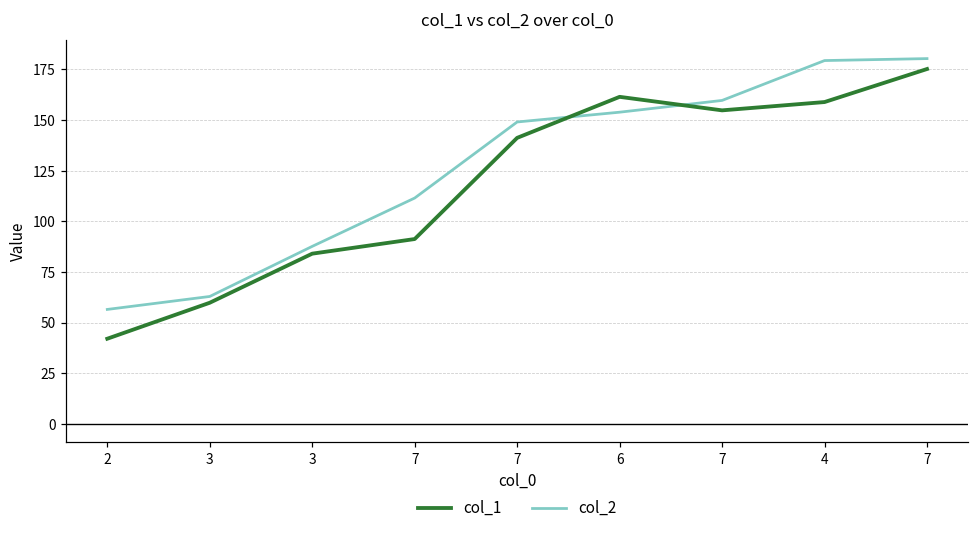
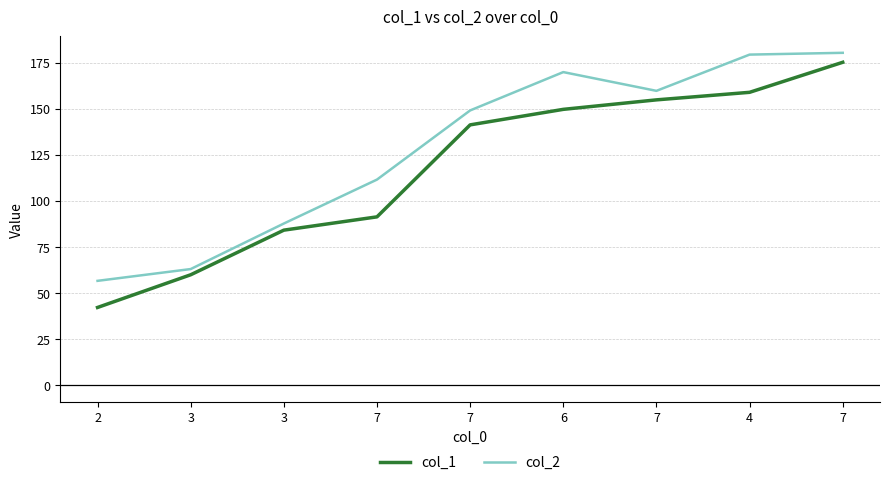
  {
    "col_1": {
      "2": 42,
-     "6": 161,
+     "6": 150,
      "4": 159
    },
    "col_2": {
      "2": 57,
-     "6": 154,
+     "6": 170,
      "4": 179
    }
  }
